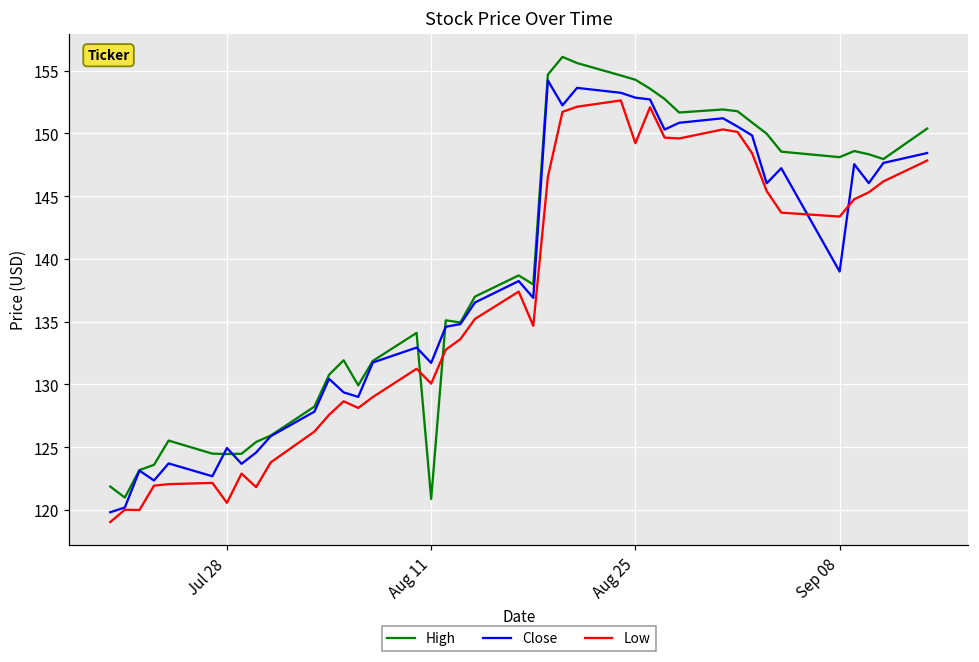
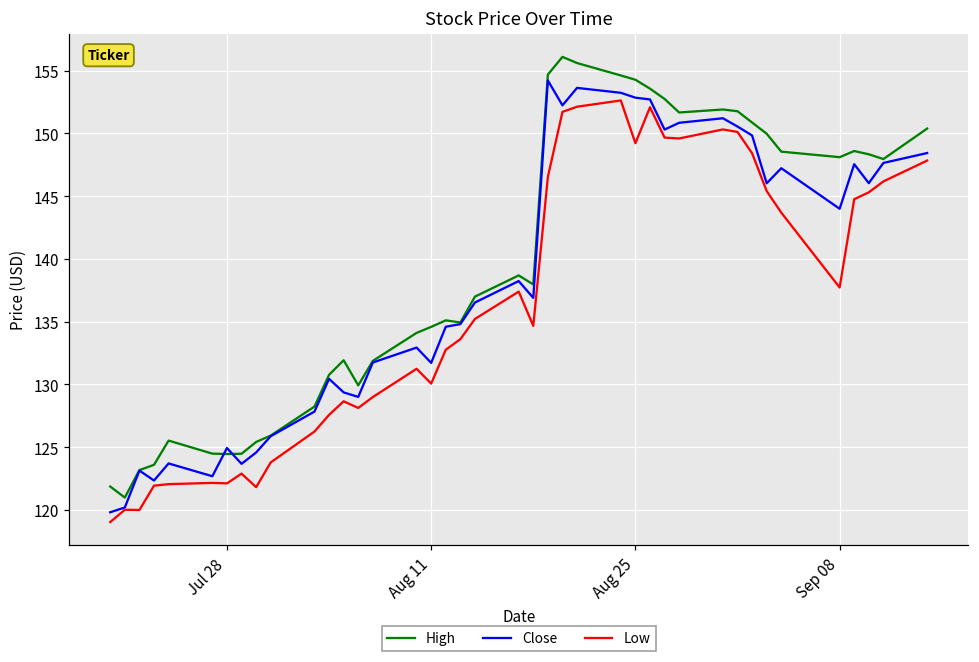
  {
    "High": {
      "Jul 28": 124.5,
-     "Aug 11": 120.9,
+     "Aug 11": 134.6,
      "Aug 25": 154.3,
      "Sep 08": 148.1
    },
    "Close": {
      "Jul 28": 125,
      "Aug 11": 131.7,
      "Aug 25": 153,
-     "Sep 08": 139
+     "Sep 08": 144
    },
    "Low": {
-     "Jul 28": 120.6,
+     "Jul 28": 122.1,
      "Aug 11": 130.1,
      "Aug 25": 149.2,
-     "Sep 08": 143.4
+     "Sep 08": 137.7
    }
  }
